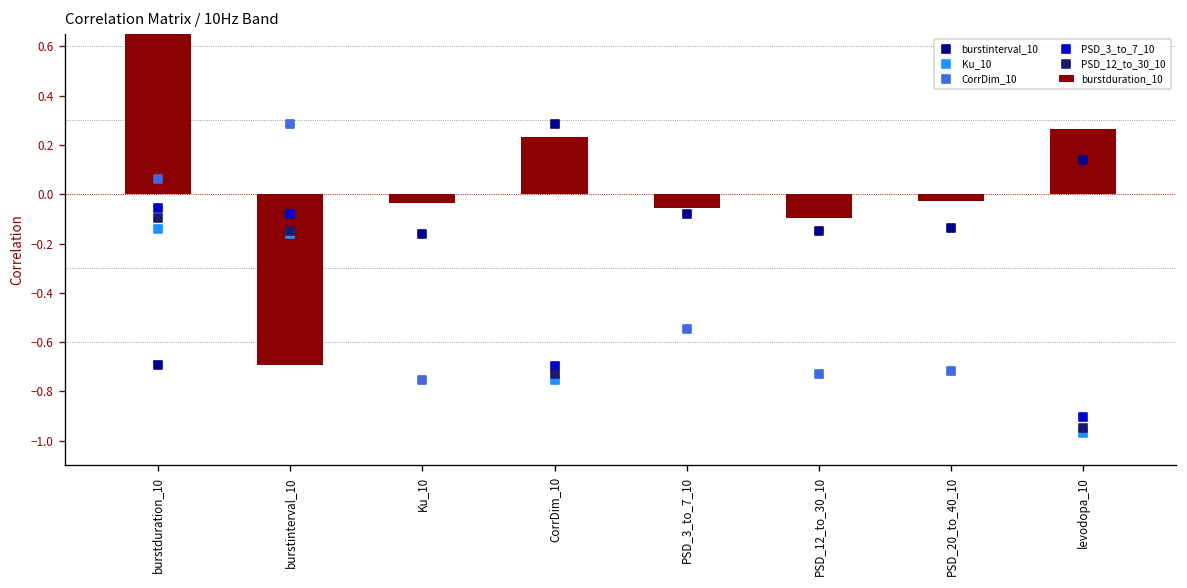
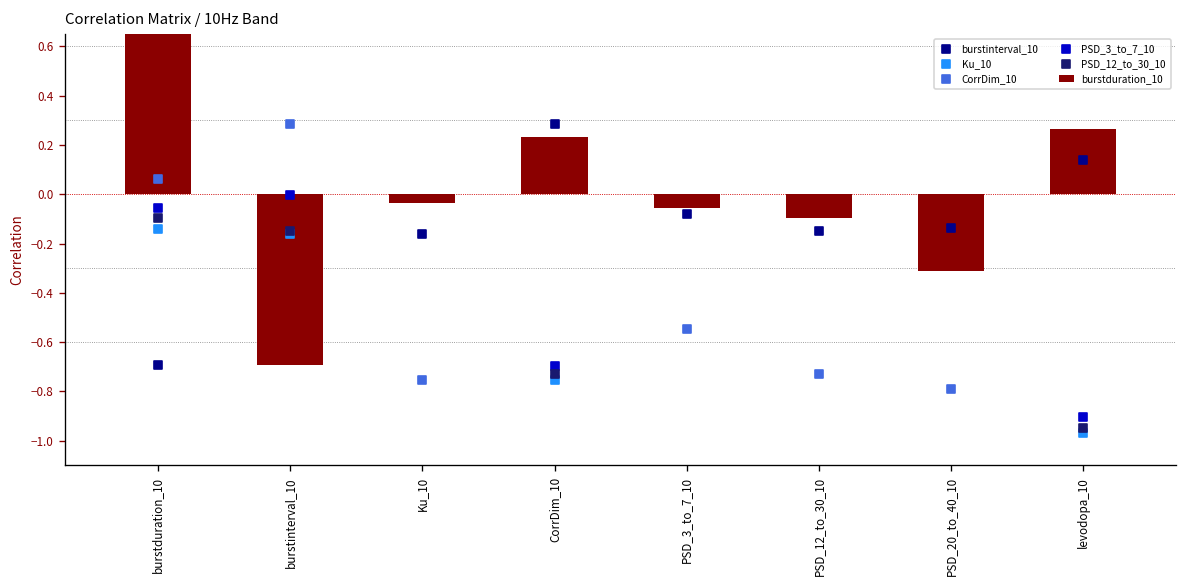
  {
    "burstduration_10": {
      "burstinterval_10": -0.69,
      "Ku_10": -0.04,
      "CorrDim_10": 0.23,
      "PSD_3_to_7_10": -0.06,
      "PSD_12_to_30_10": -0.09,
-     "PSD_20_to_40_10": -0.03,
+     "PSD_20_to_40_10": -0.31,
      "levodopa_10": 0.26
    },
    "CorrDim_10": {
-     "PSD_20_to_40_10": -0.72
+     "PSD_20_to_40_10": -0.79
    },
    "PSD_3_to_7_10": {
-     "burstinterval_10": -0.08
+     "burstinterval_10": 0.00
    }
  }
